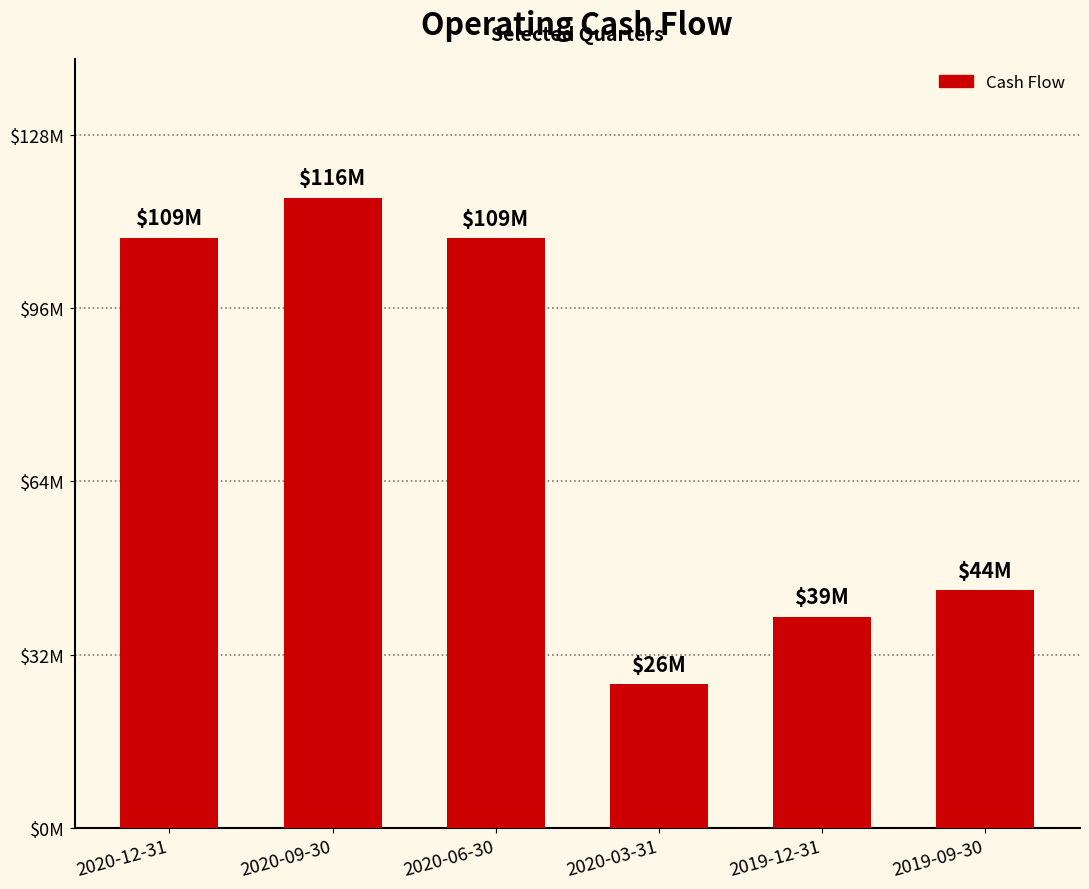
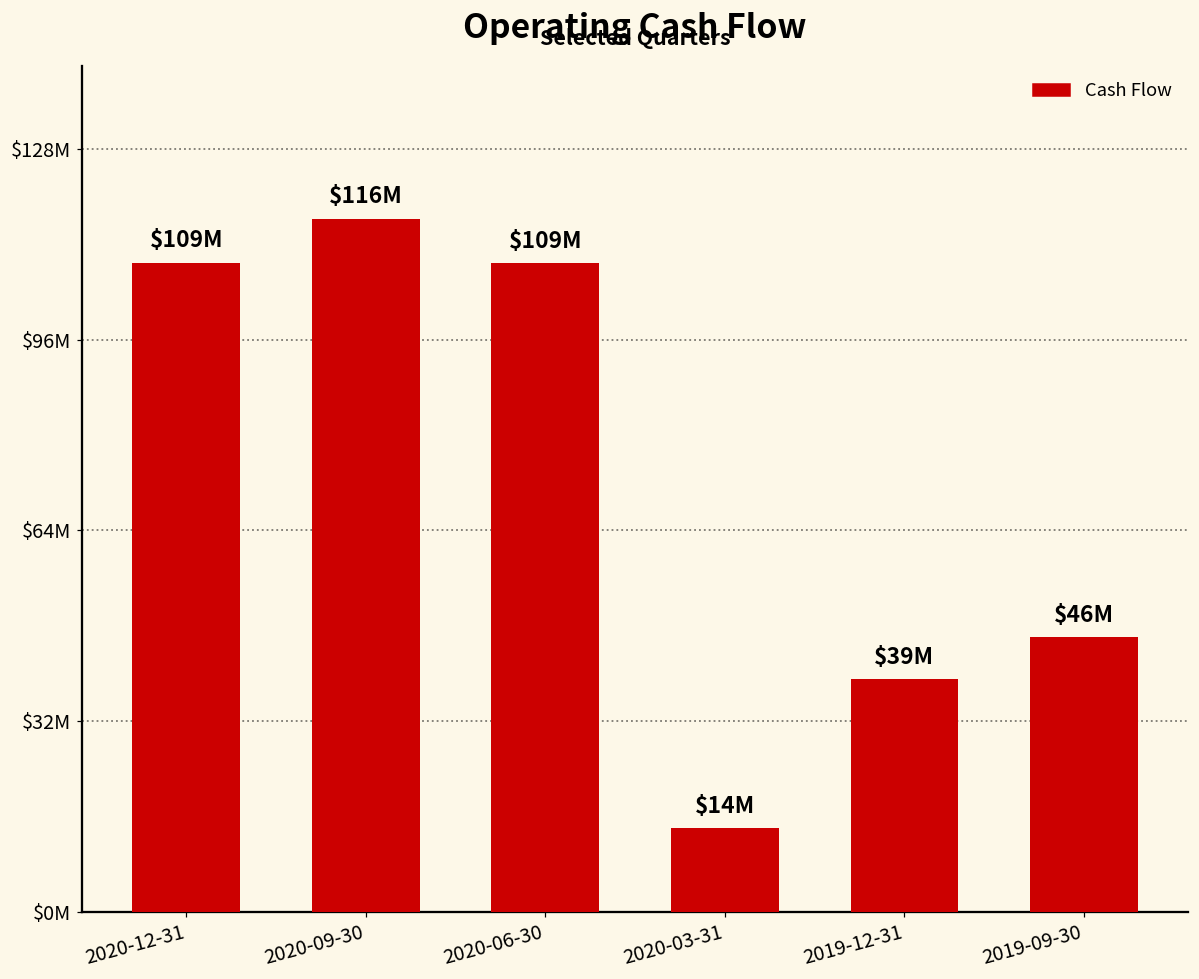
  {
    "2020-12-31": "$109M",
    "2020-09-30": "$116M",
    "2020-06-30": "$109M",
-   "2020-03-31": "$26M",
+   "2020-03-31": "$14M",
    "2019-12-31": "$39M",
-   "2019-09-30": "$44M"
+   "2019-09-30": "$46M"
  }
